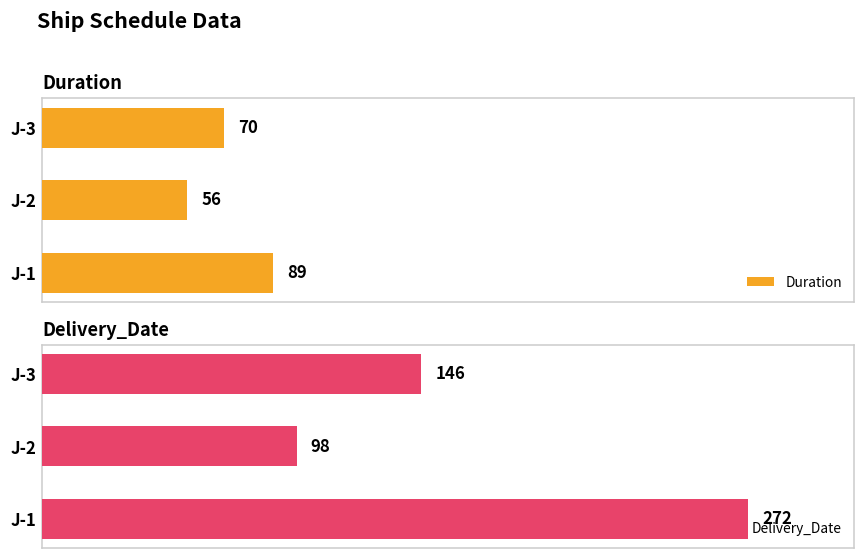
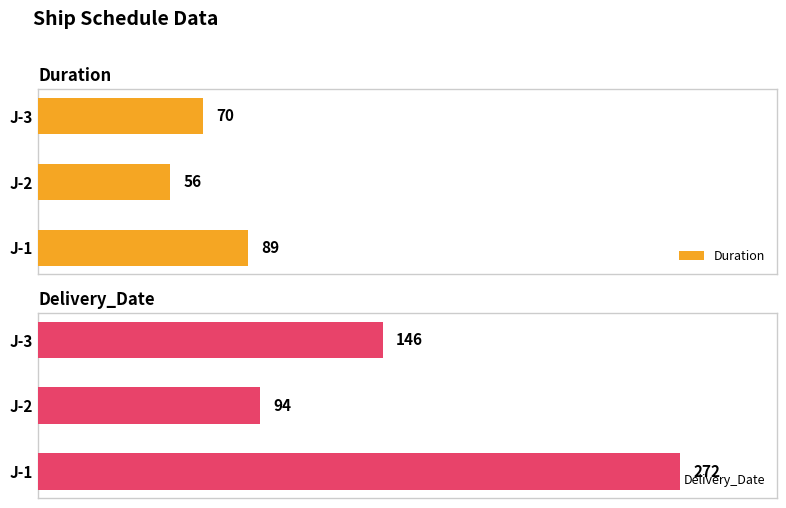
  {
    "Duration": {
      "J-3": 70,
      "J-2": 56,
      "J-1": 89
    },
    "Delivery_Date": {
      "J-3": 146,
-     "J-2": 98,
+     "J-2": 94,
      "J-1": 272
    }
  }
